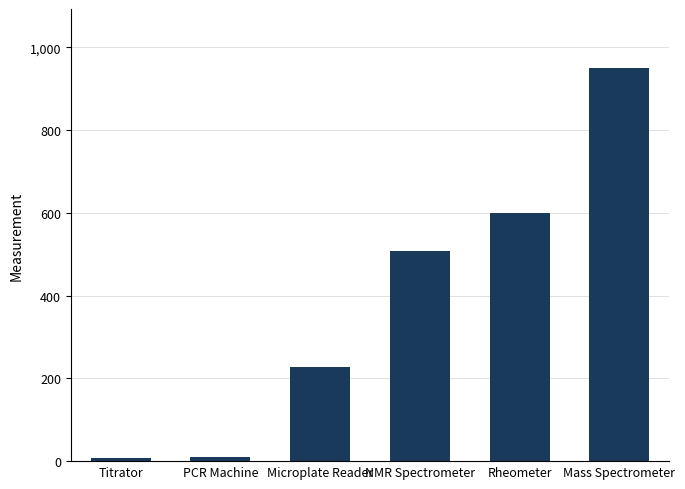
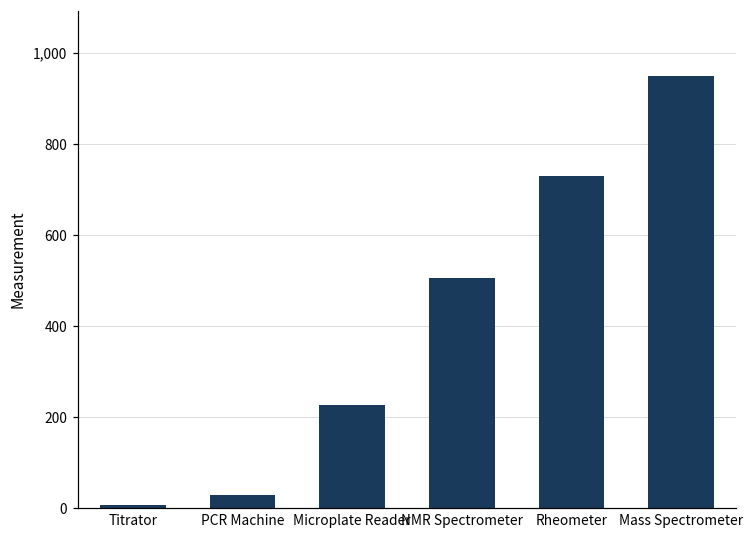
  {
    "Titrator": 10,
-   "PCR Machine": 10,
+   "PCR Machine": 30,
    "Microplate Reader": 230,
    "NMR Spectrometer": 510,
-   "Rheometer": 600,
+   "Rheometer": 730,
    "Mass Spectrometer": 950
  }
